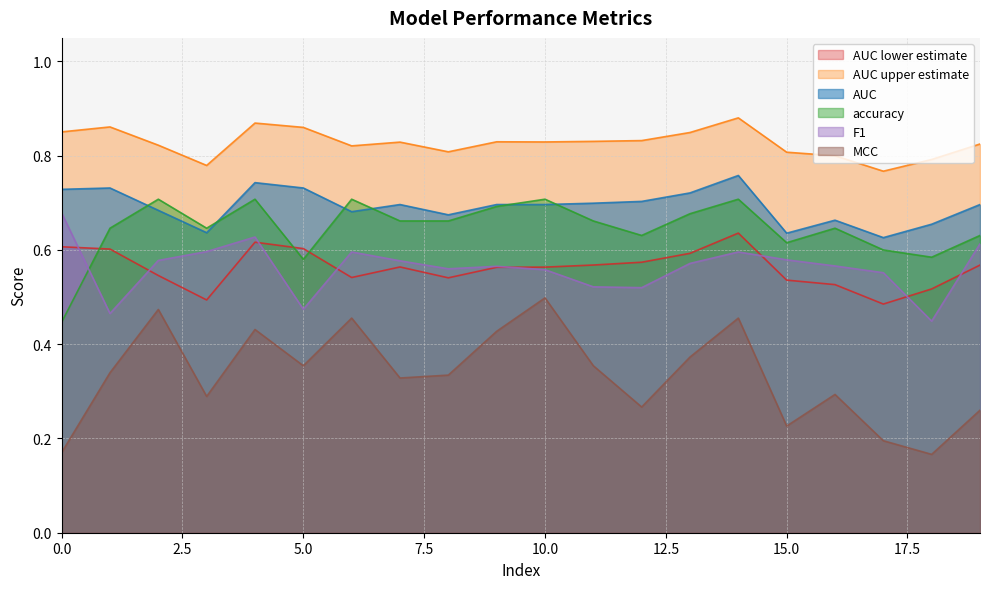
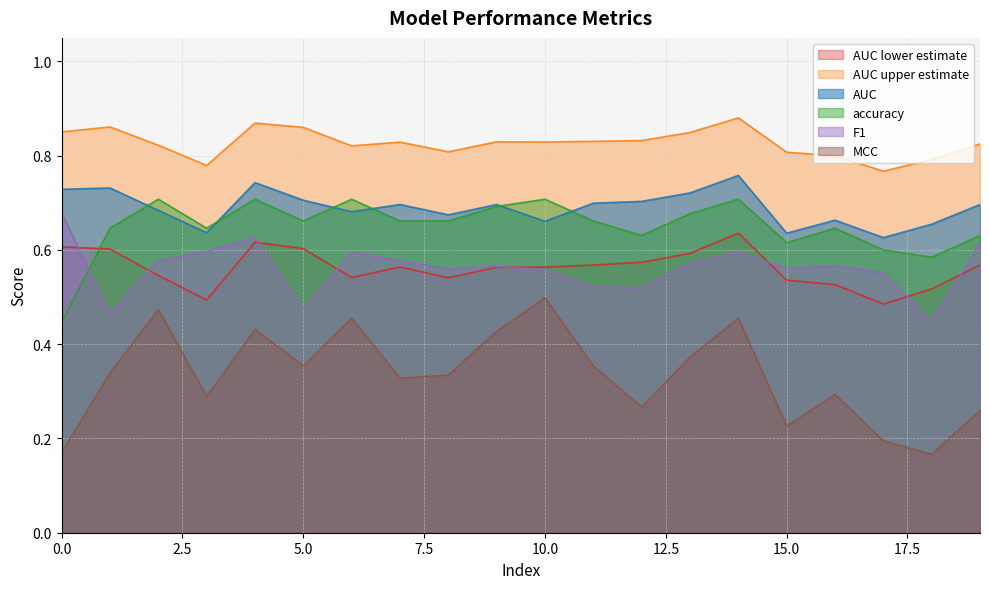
  {
    "AUC": {
      "0.0": 0.73,
-     "5.0": 0.73,
-     "10.0": 0.70,
+     "5.0": 0.71,
+     "10.0": 0.66,
      "15.0": 0.64
    },
    "accuracy": {
      "0.0": 0.45,
-     "5.0": 0.58,
+     "5.0": 0.66,
      "10.0": 0.71,
      "15.0": 0.62
    },
    "F1": {
      "0.0": 0.68,
      "5.0": 0.47,
      "10.0": 0.56,
-     "15.0": 0.58
+     "15.0": 0.56
    }
  }
